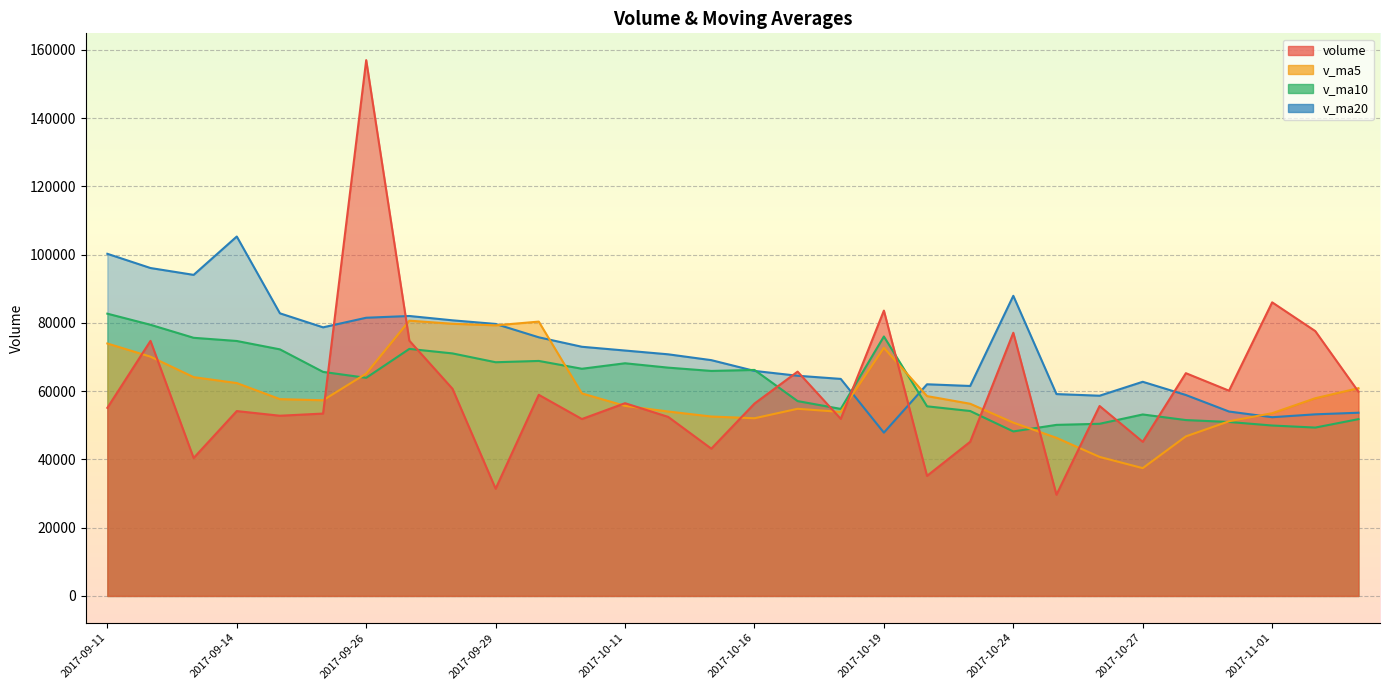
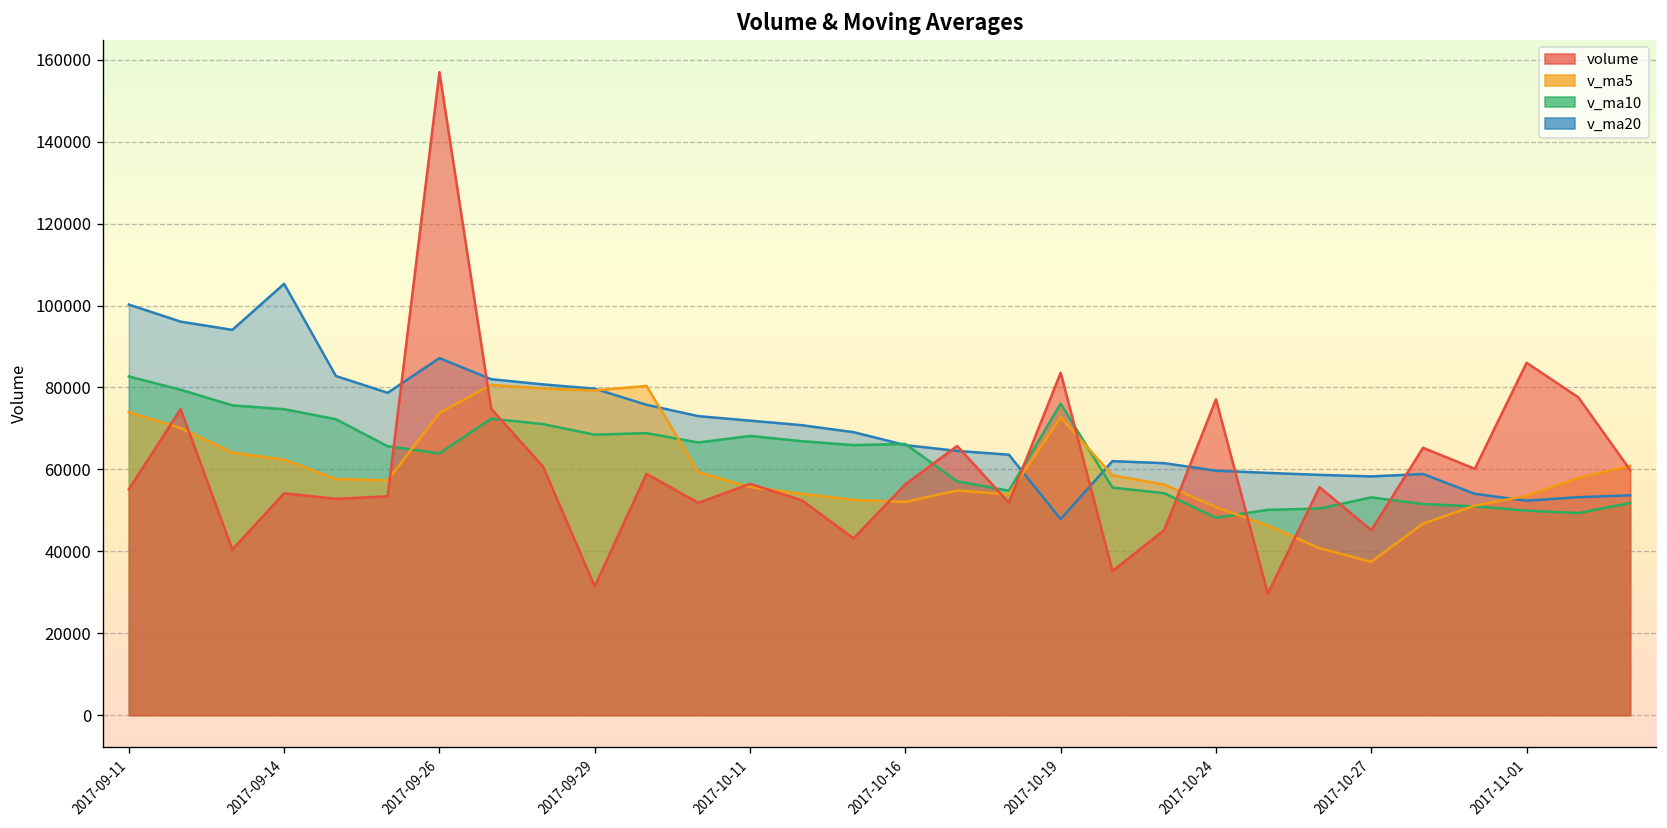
  {
    "v_ma20": {
      "2017-09-11": 100000,
      "2017-09-14": 105000,
-     "2017-09-26": 82000,
+     "2017-09-26": 87000,
      "2017-10-11": 72000,
      "2017-10-19": 48000,
-     "2017-10-24": 88000,
-     "2017-10-27": 63000,
+     "2017-10-24": 60000,
+     "2017-10-27": 58000,
      "2017-11-01": 52000
    },
    "v_ma10": {
      "2017-09-11": 83000,
      "2017-09-14": 75000,
      "2017-09-26": 64000,
      "2017-09-29": 68000,
      "2017-10-11": 68000,
      "2017-10-19": 76000,
      "2017-10-24": 48000,
      "2017-10-27": 53000,
      "2017-11-01": 50000
    },
    "v_ma5": {
      "2017-09-11": 74000,
      "2017-09-14": 62000,
-     "2017-09-26": 65000,
+     "2017-09-26": 74000,
      "2017-10-11": 56000,
      "2017-10-16": 52000,
      "2017-10-19": 73000,
      "2017-10-24": 51000,
      "2017-10-27": 37000,
      "2017-11-01": 54000
    },
    "volume": {
      "2017-09-11": 55000,
      "2017-09-14": 54000,
      "2017-09-26": 157000,
      "2017-09-29": 31000,
      "2017-10-11": 56000,
      "2017-10-16": 56000,
      "2017-10-19": 84000,
      "2017-10-24": 77000,
      "2017-10-27": 45000,
      "2017-11-01": 86000
    }
  }
